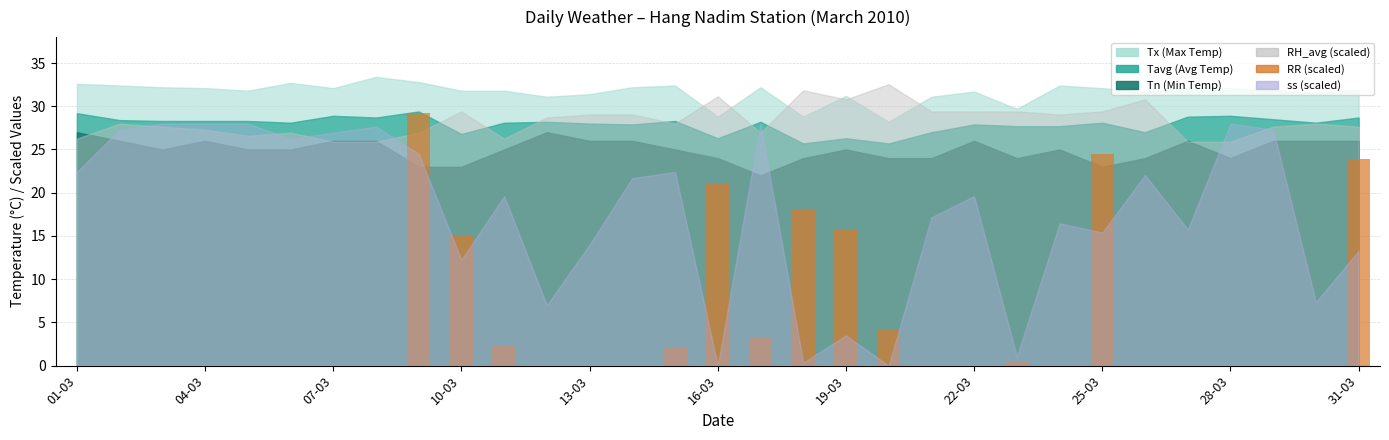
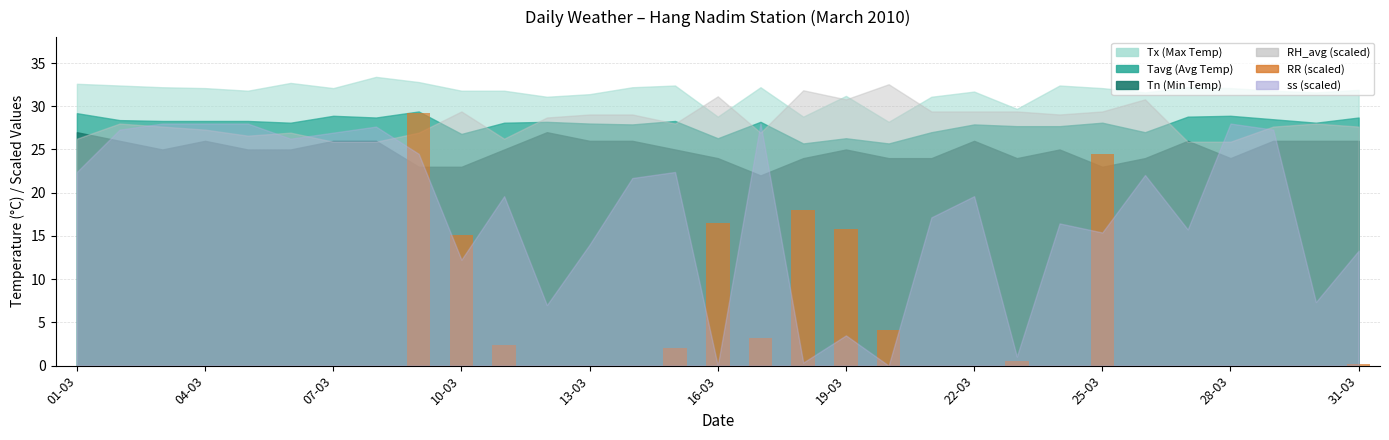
  {
    "RR (scaled)": {
      "01-03": 0,
      "04-03": 0,
      "07-03": 0,
      "10-03": 15,
      "13-03": 0,
-     "16-03": 21,
+     "16-03": 17,
      "19-03": 16,
      "22-03": 0,
      "25-03": 25,
      "28-03": 0,
-     "31-03": 24
+     "31-03": 0
    }
  }
